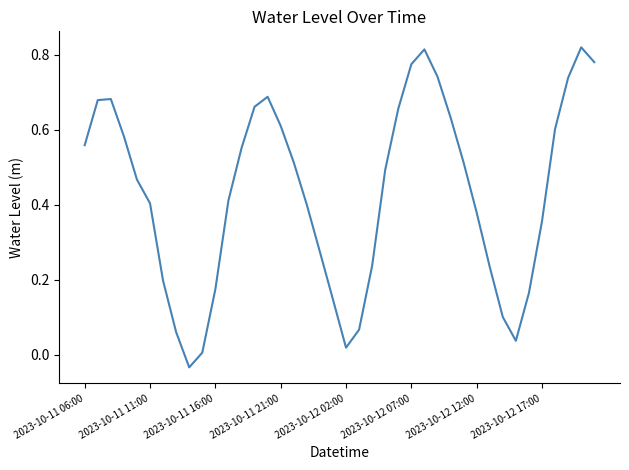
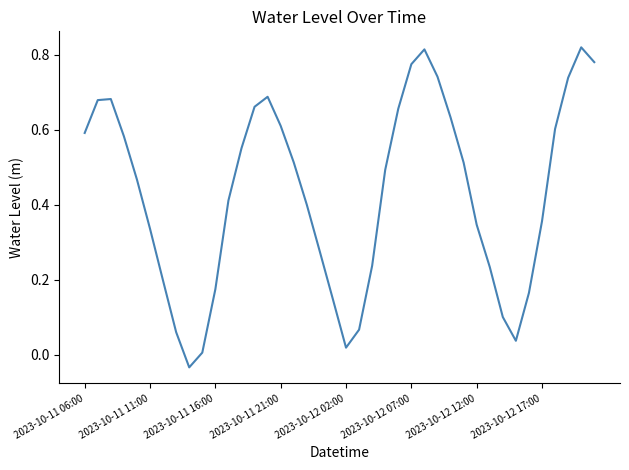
  {
-   "2023-10-11 06:00": 0.56,
-   "2023-10-11 11:00": 0.40,
+   "2023-10-11 06:00": 0.59,
+   "2023-10-11 11:00": 0.34,
    "2023-10-11 16:00": 0.17,
    "2023-10-11 21:00": 0.61,
    "2023-10-12 02:00": 0.02,
    "2023-10-12 07:00": 0.77,
-   "2023-10-12 12:00": 0.38,
+   "2023-10-12 12:00": 0.35,
    "2023-10-12 17:00": 0.36
  }
